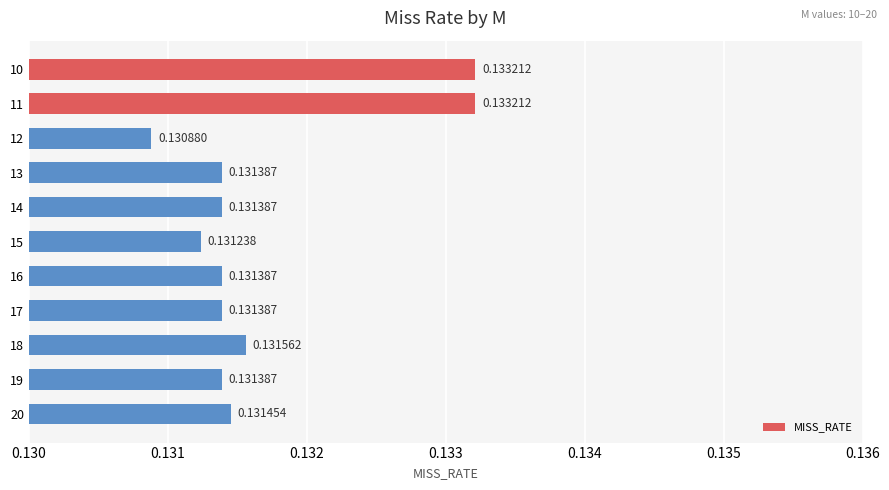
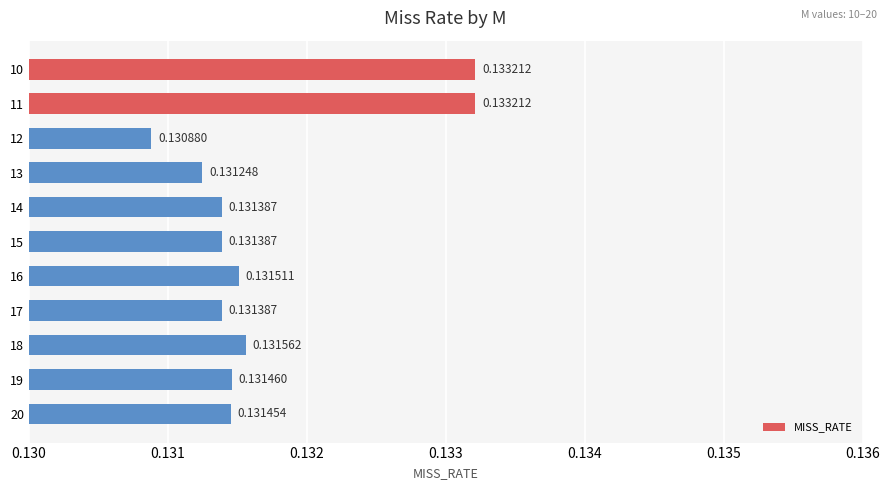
  {
    "10": 0.133212,
    "11": 0.133212,
    "12": 0.130880,
-   "13": 0.131387,
+   "13": 0.131248,
    "14": 0.131387,
-   "15": 0.131238,
-   "16": 0.131387,
+   "15": 0.131387,
+   "16": 0.131511,
    "17": 0.131387,
    "18": 0.131562,
-   "19": 0.131387,
+   "19": 0.131460,
    "20": 0.131454
  }
